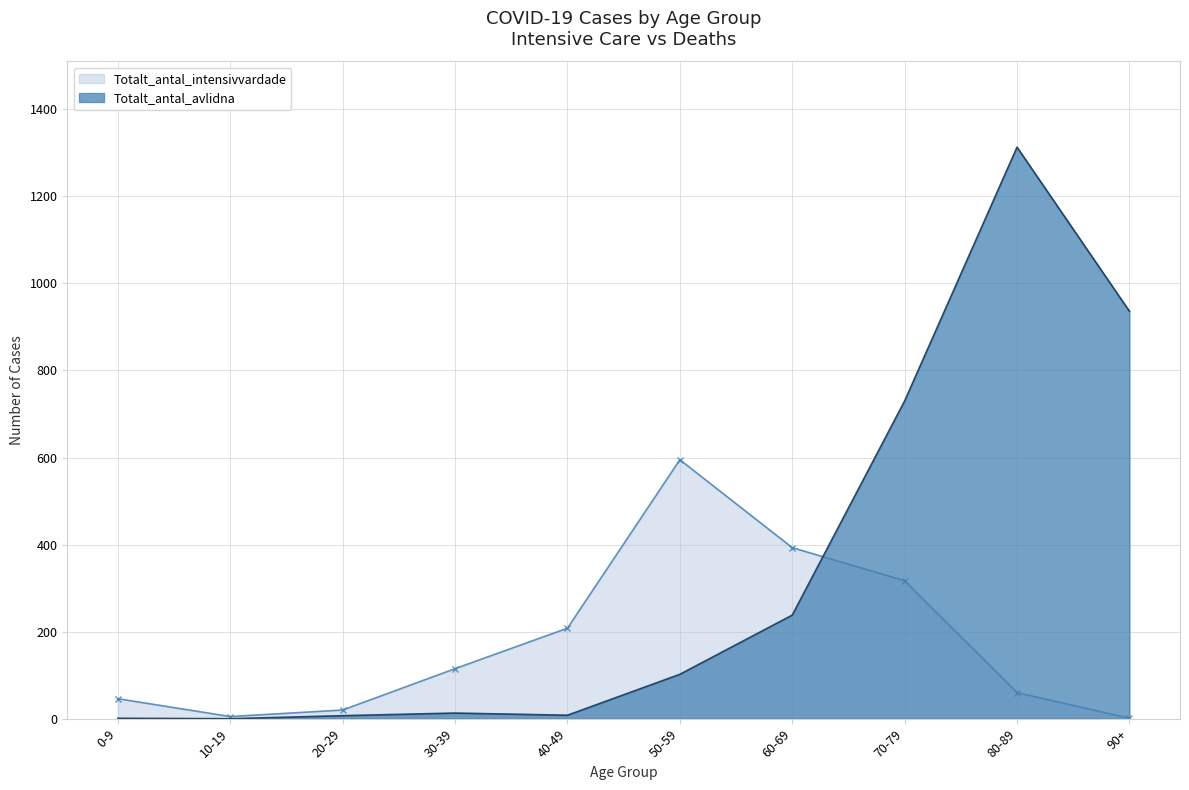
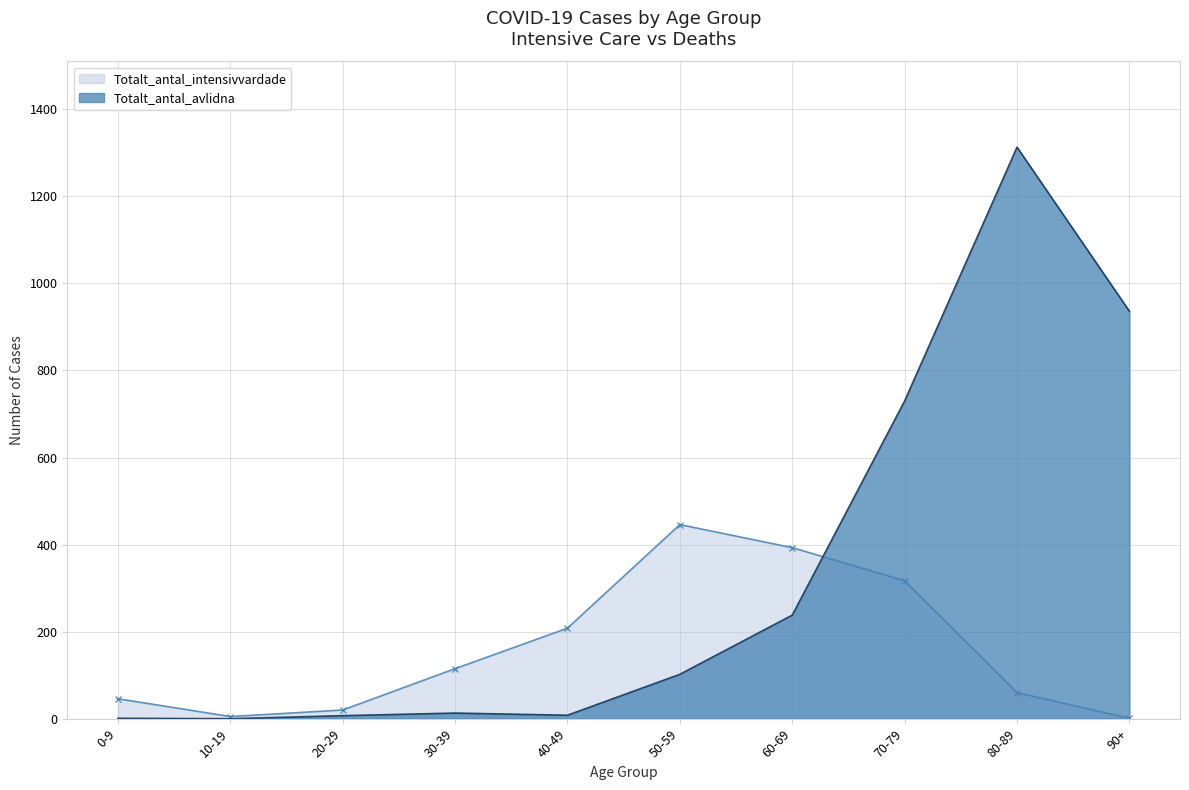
  {
    "Totalt_antal_intensivvardade": {
      "0-9": 50,
      "20-29": 20,
      "30-39": 120,
      "40-49": 210,
-     "50-59": 600,
+     "50-59": 450,
      "60-69": 390,
      "70-79": 320,
      "80-89": 60,
      "90+": 0
    },
    "Totalt_antal_avlidna": {
      "0-9": 0,
      "20-29": 10,
      "30-39": 10,
      "40-49": 10,
      "50-59": 100,
      "60-69": 240,
      "70-79": 730,
      "80-89": 1310,
      "90+": 940
    }
  }
